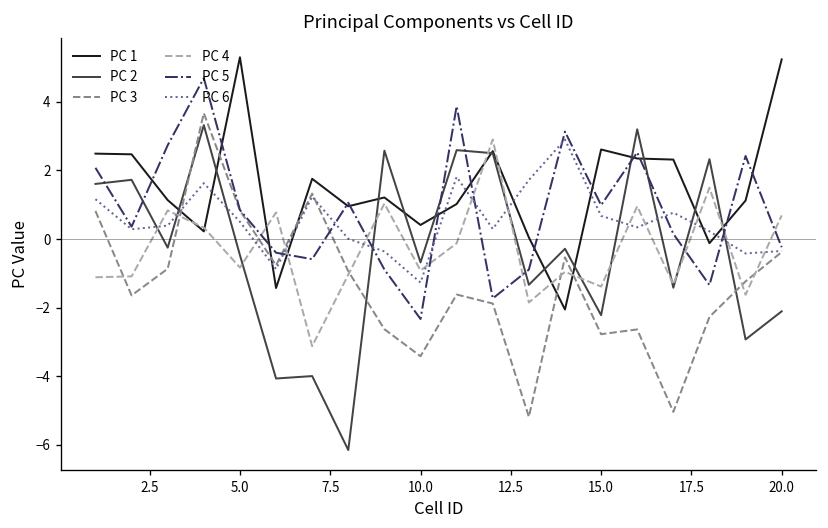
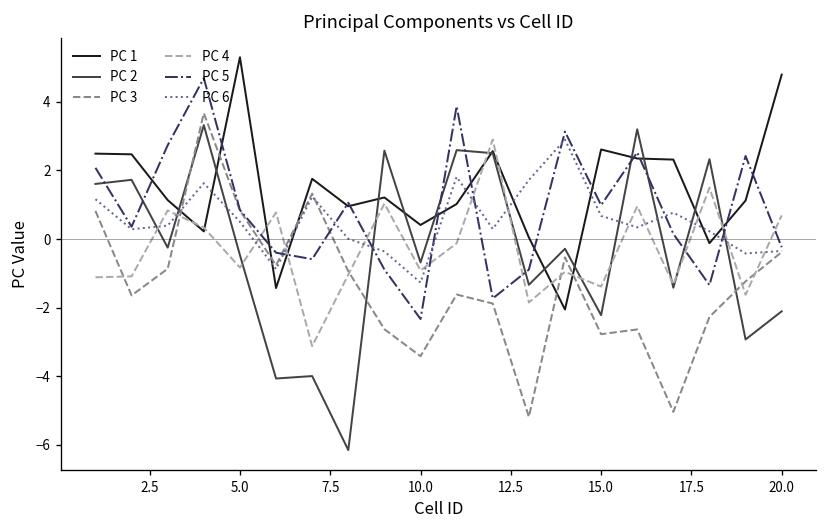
  {
    "PC 1": {
      "5.0": 5.3,
      "10.0": 0.4,
      "15.0": 2.6,
-     "20.0": 5.2
+     "20.0": 4.8
    }
  }
